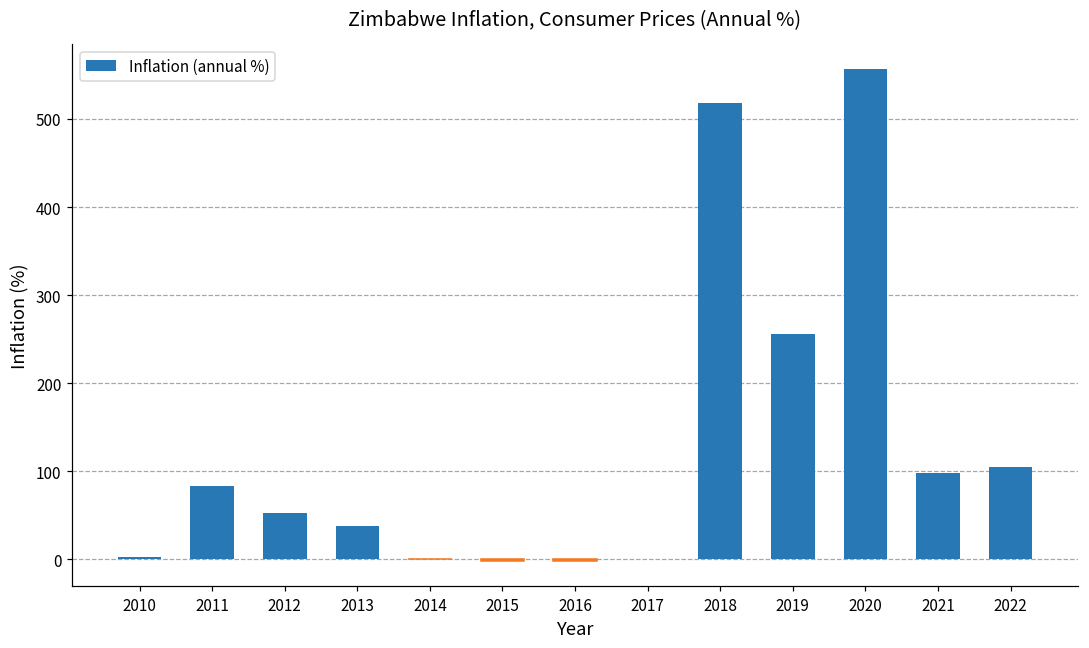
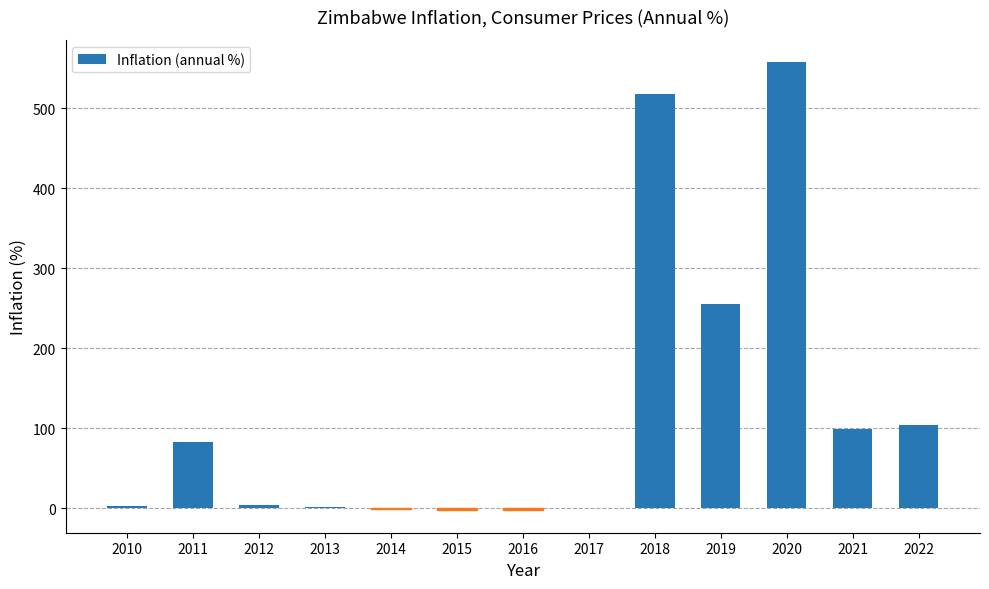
  {
    "2011": 80,
-   "2012": 50,
-   "2013": 40,
+   "2012": 0,
+   "2013": 0,
    "2018": 520,
    "2019": 260,
    "2020": 560,
    "2021": 100,
    "2022": 100
  }
